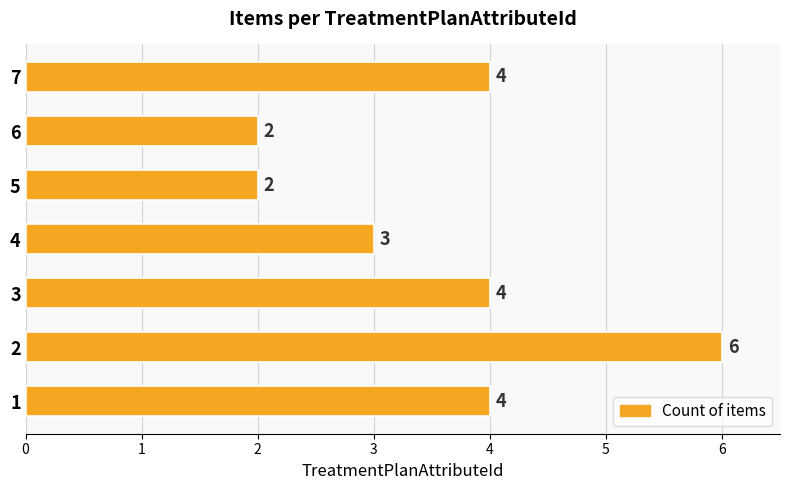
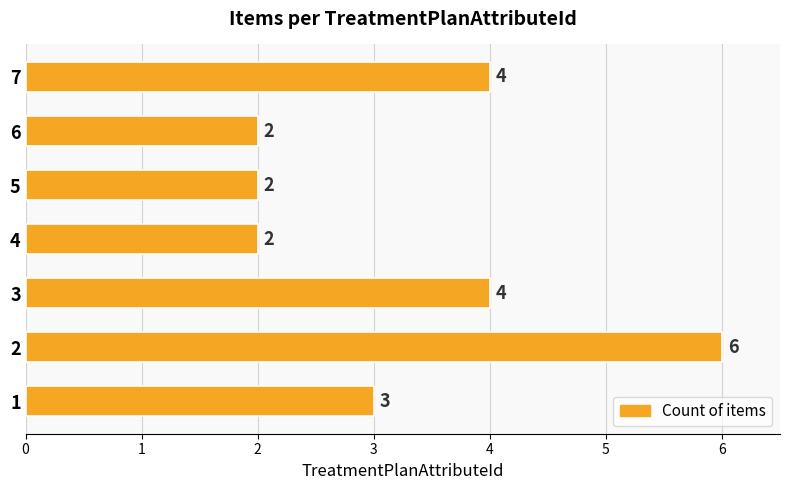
  {
    "7": 4,
    "6": 2,
    "5": 2,
-   "4": 3,
+   "4": 2,
    "3": 4,
    "2": 6,
-   "1": 4
+   "1": 3
  }
